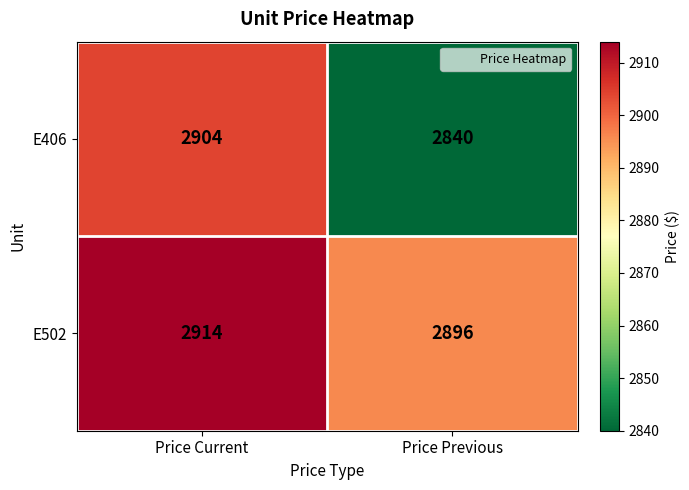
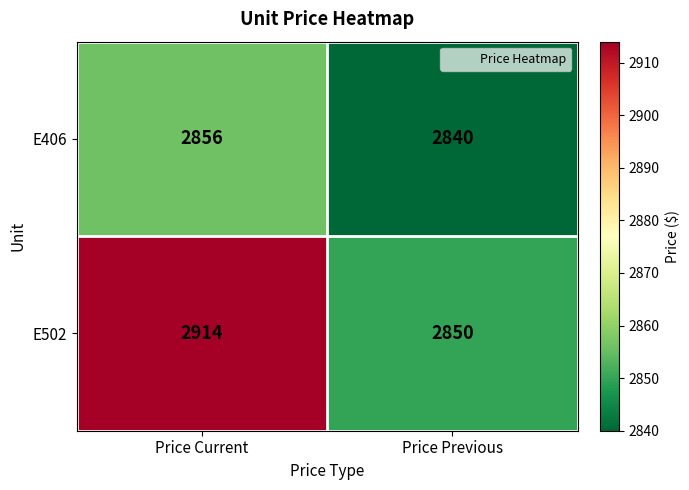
  {
    "E406": {
-     "Price Current": 2904,
+     "Price Current": 2856,
      "Price Previous": 2840
    },
    "E502": {
      "Price Current": 2914,
-     "Price Previous": 2896
+     "Price Previous": 2850
    }
  }
